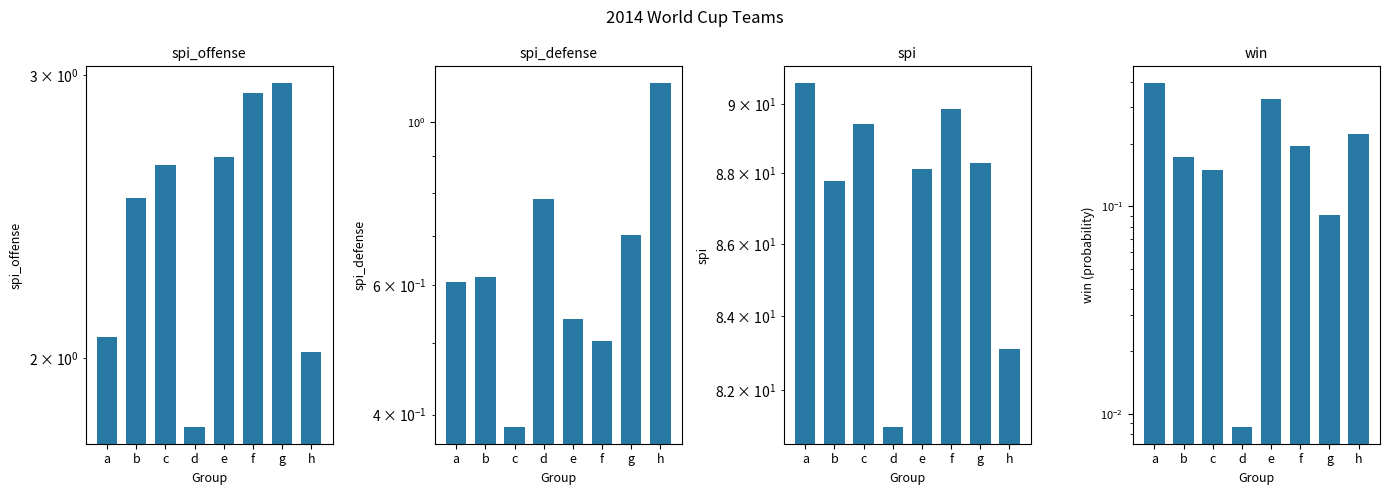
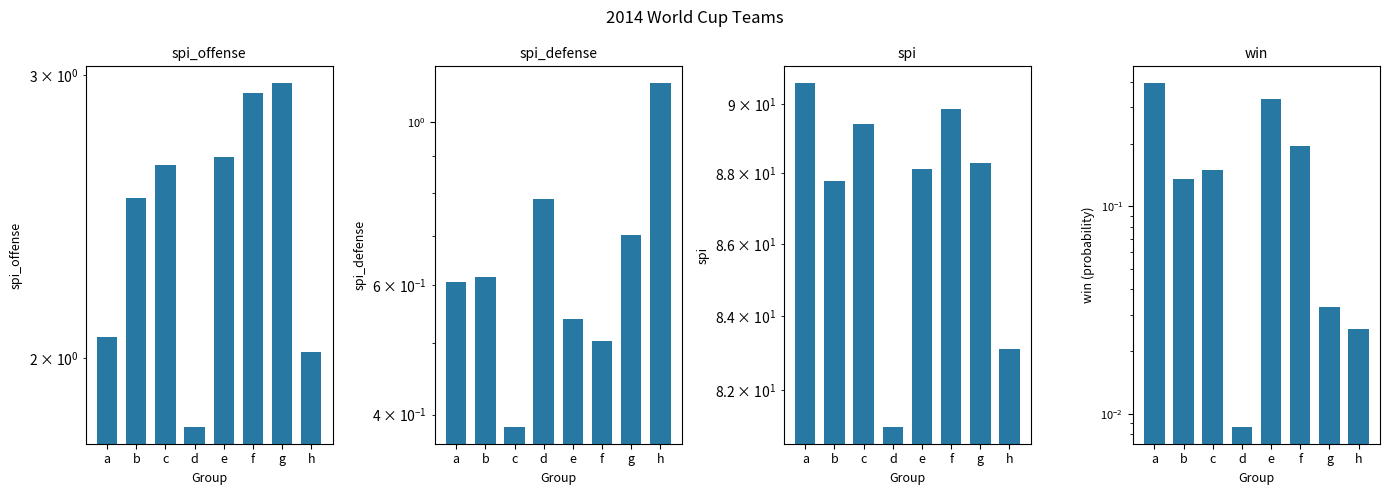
  {
    "win": {
      "a": 0.39,
-     "b": 0.17,
+     "b": 0.14,
      "c": 0.15,
      "d": 0.0087,
      "e": 0.33,
      "f": 0.20,
-     "g": 0.09,
-     "h": 0.22
+     "g": 0.033,
+     "h": 0.026
    }
  }
